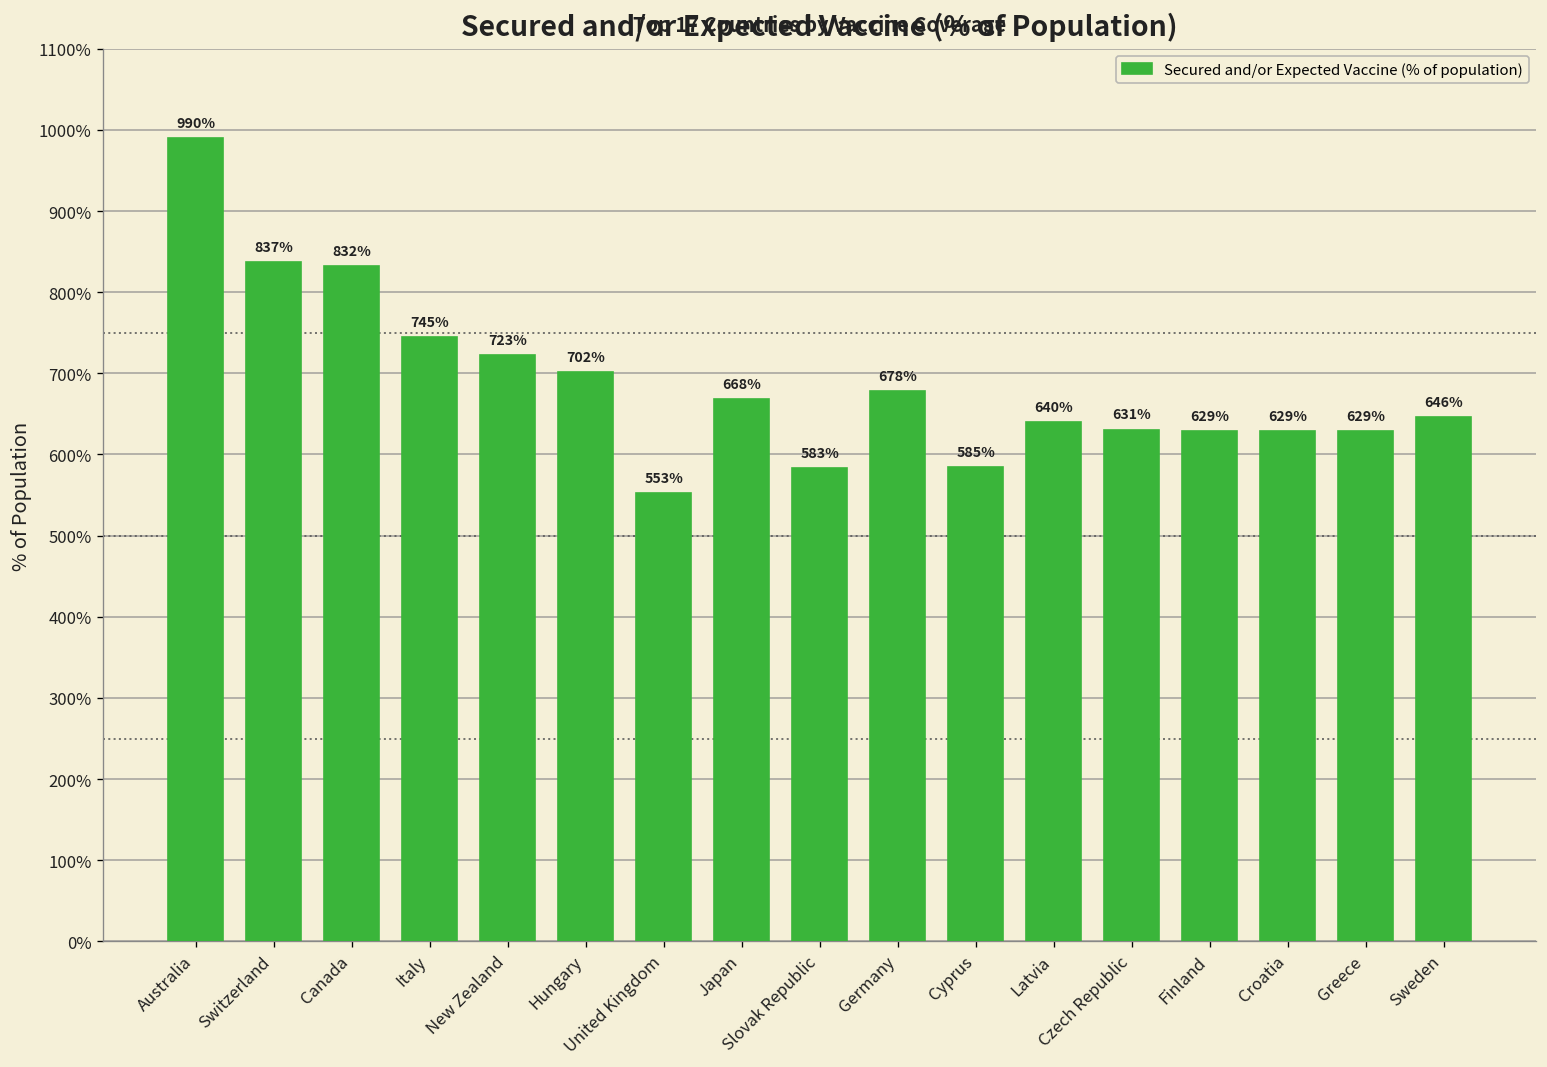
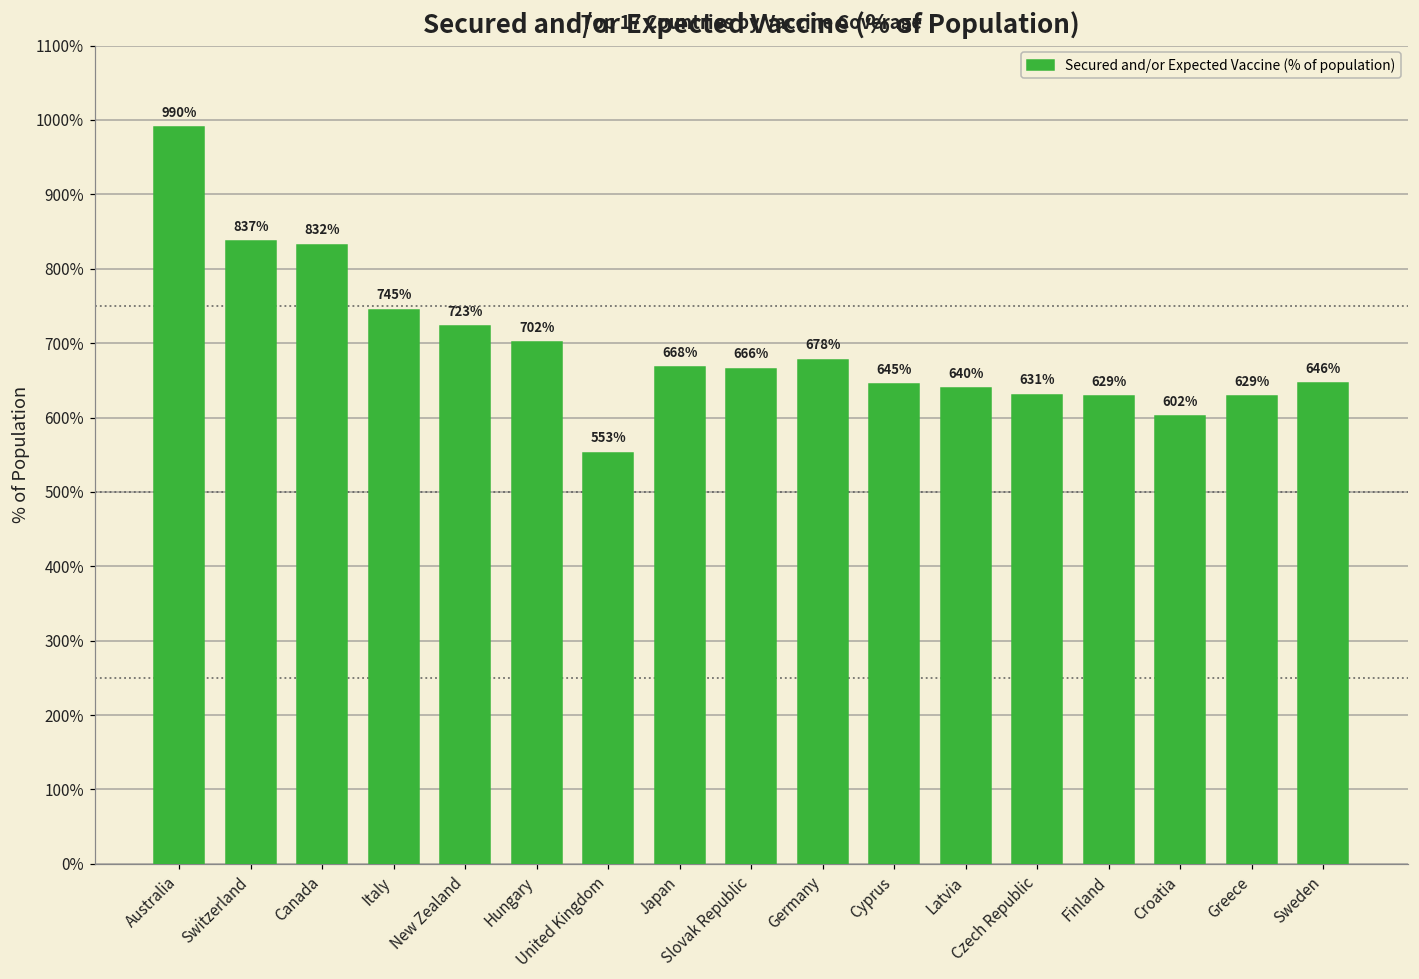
  {
    "Australia": "990%",
    "Switzerland": "837%",
    "Canada": "832%",
    "Italy": "745%",
    "New Zealand": "723%",
    "Hungary": "702%",
    "United Kingdom": "553%",
    "Japan": "668%",
-   "Slovak Republic": "583%",
+   "Slovak Republic": "666%",
    "Germany": "678%",
-   "Cyprus": "585%",
+   "Cyprus": "645%",
    "Latvia": "640%",
    "Czech Republic": "631%",
    "Finland": "629%",
-   "Croatia": "629%",
+   "Croatia": "602%",
    "Greece": "629%",
    "Sweden": "646%"
  }
